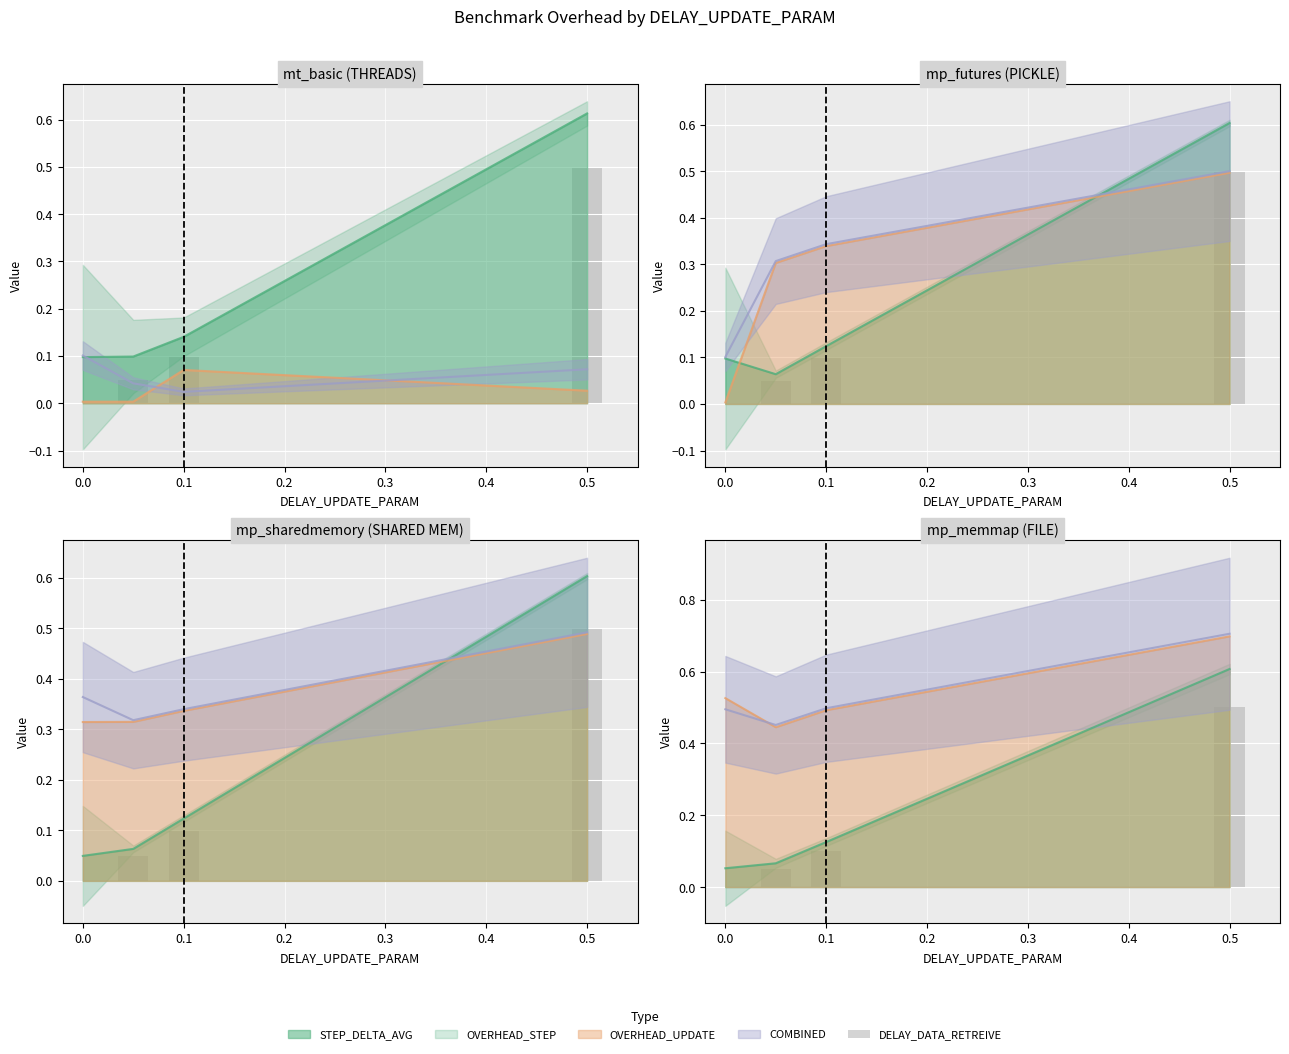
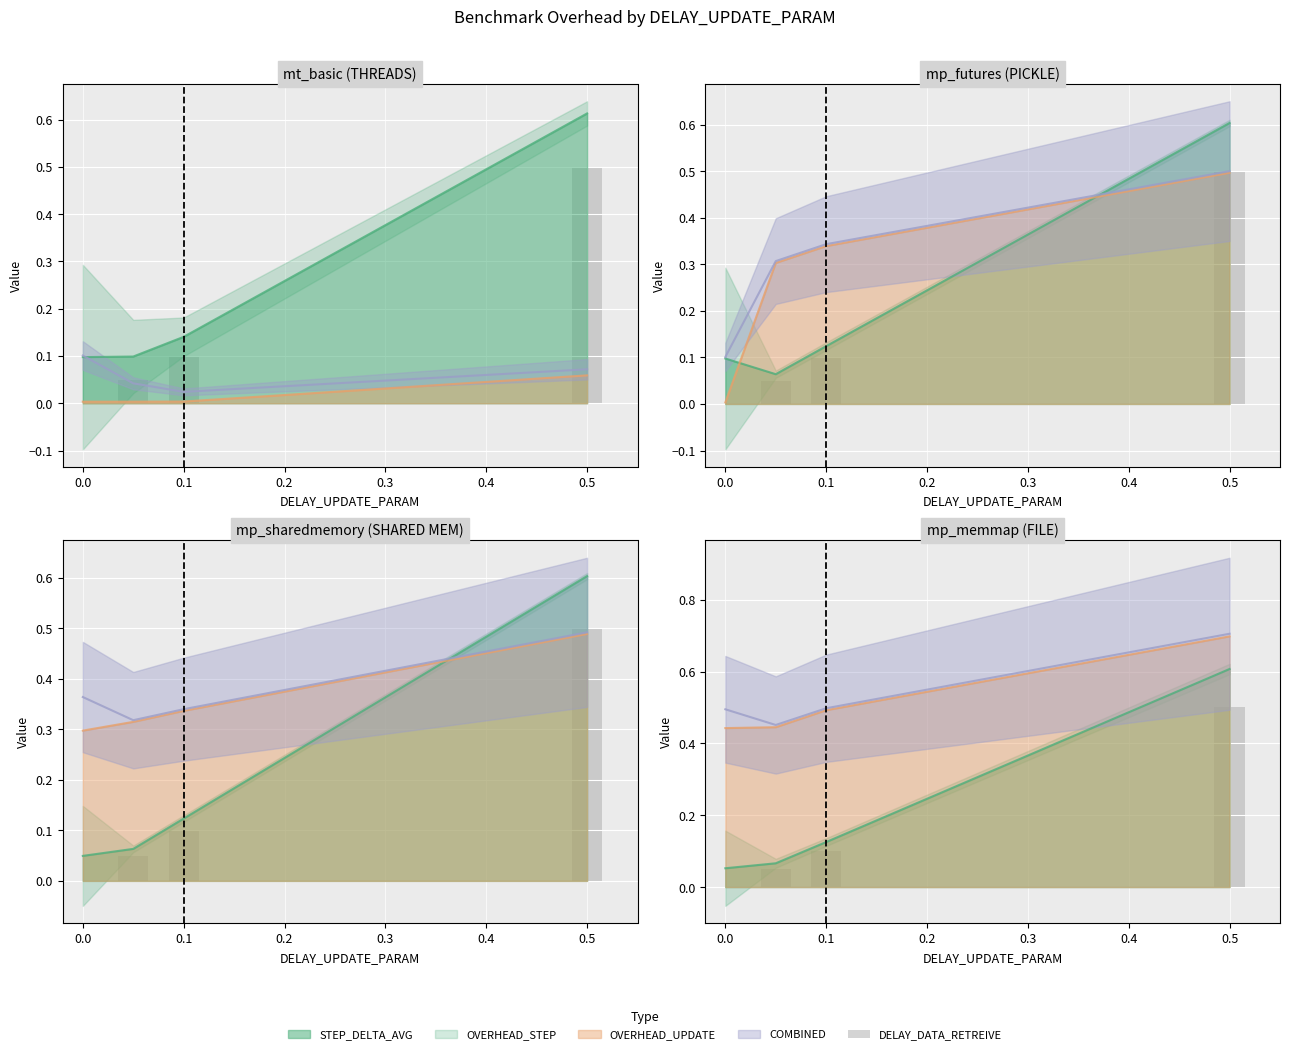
  {
    "mt_basic (THREADS)": {
      "OVERHEAD_UPDATE": {
        "0.0": 0.00,
-       "0.1": 0.07,
-       "0.5": 0.03
+       "0.1": 0.00,
+       "0.5": 0.06
      }
    },
    "mp_futures (PICKLE)": {
      "OVERHEAD_UPDATE": {
        "0.0": 0.00
      }
    },
    "mp_sharedmemory (SHARED MEM)": {
      "OVERHEAD_UPDATE": {
-       "0.0": 0.31
+       "0.0": 0.30
      }
    },
    "mp_memmap (FILE)": {
      "OVERHEAD_UPDATE": {
-       "0.0": 0.53,
+       "0.0": 0.44,
        "0.5": 0.70
      }
    }
  }
